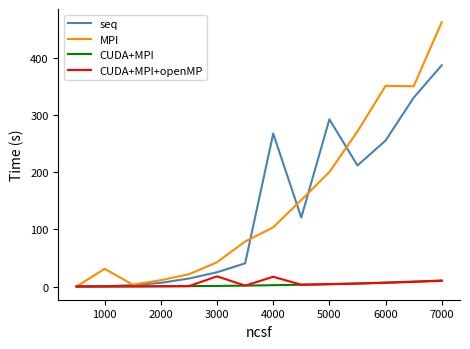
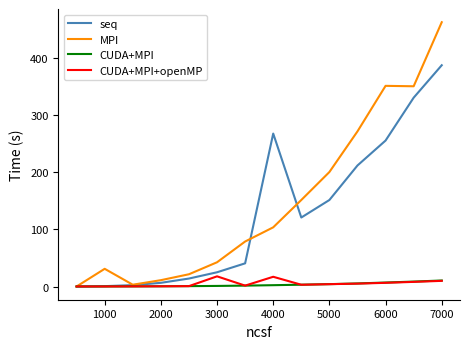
  {
    "seq": {
      "2000": 10,
      "3000": 30,
      "4000": 270,
-     "5000": 290,
+     "5000": 150,
      "6000": 260,
      "7000": 390
    },
    "MPI": {
      "1000": 30,
      "2000": 10,
      "3000": 40,
      "4000": 100,
      "5000": 200,
      "6000": 350,
      "7000": 460
    },
    "CUDA+MPI": {
      "3000": 0,
      "4000": 0
    },
    "CUDA+MPI+openMP": {
      "3000": 20,
      "4000": 20
    }
  }
